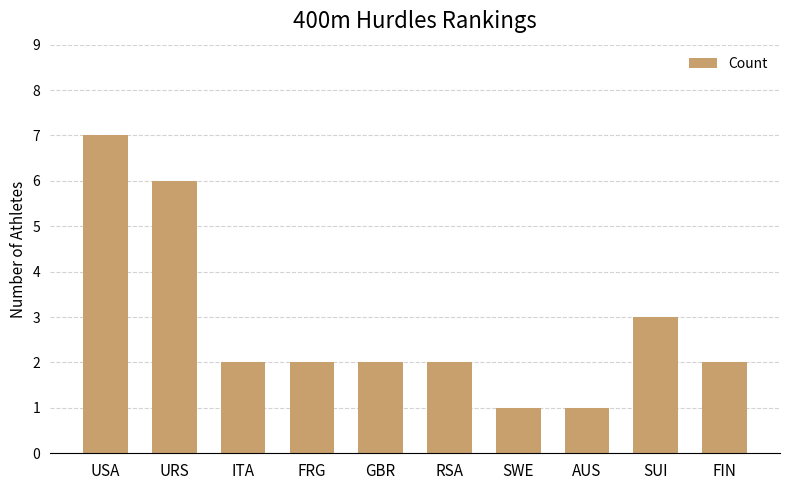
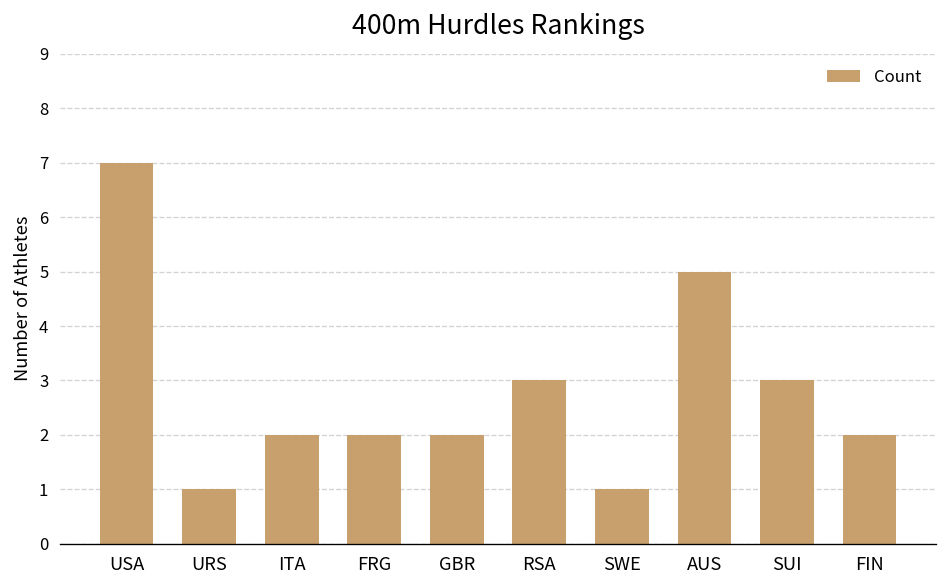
  {
    "USA": 7,
-   "URS": 6,
+   "URS": 1,
    "ITA": 2,
    "FRG": 2,
    "GBR": 2,
-   "RSA": 2,
+   "RSA": 3,
    "SWE": 1,
-   "AUS": 1,
+   "AUS": 5,
    "SUI": 3,
    "FIN": 2
  }
